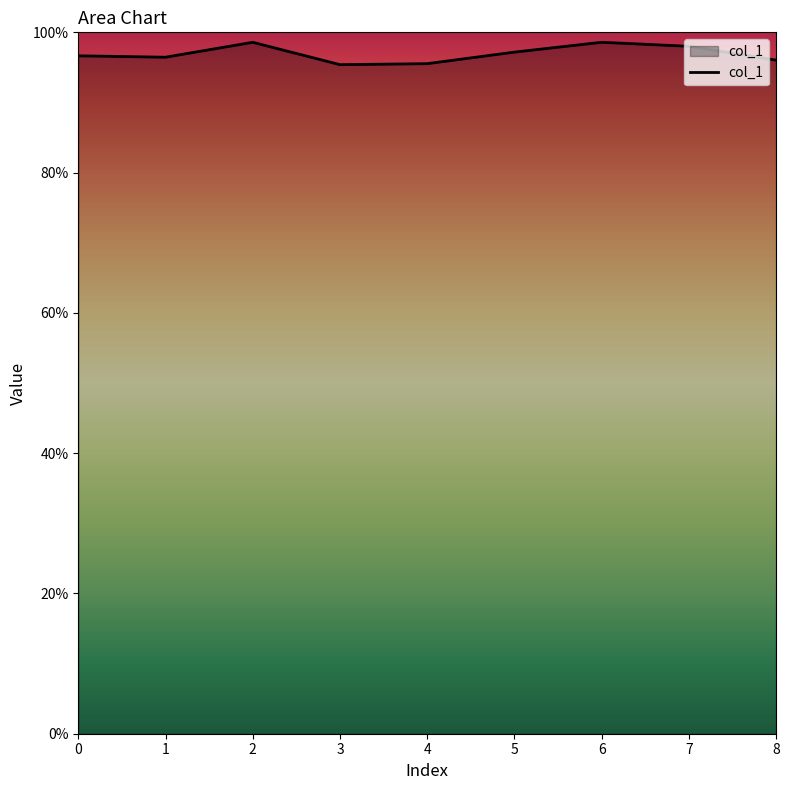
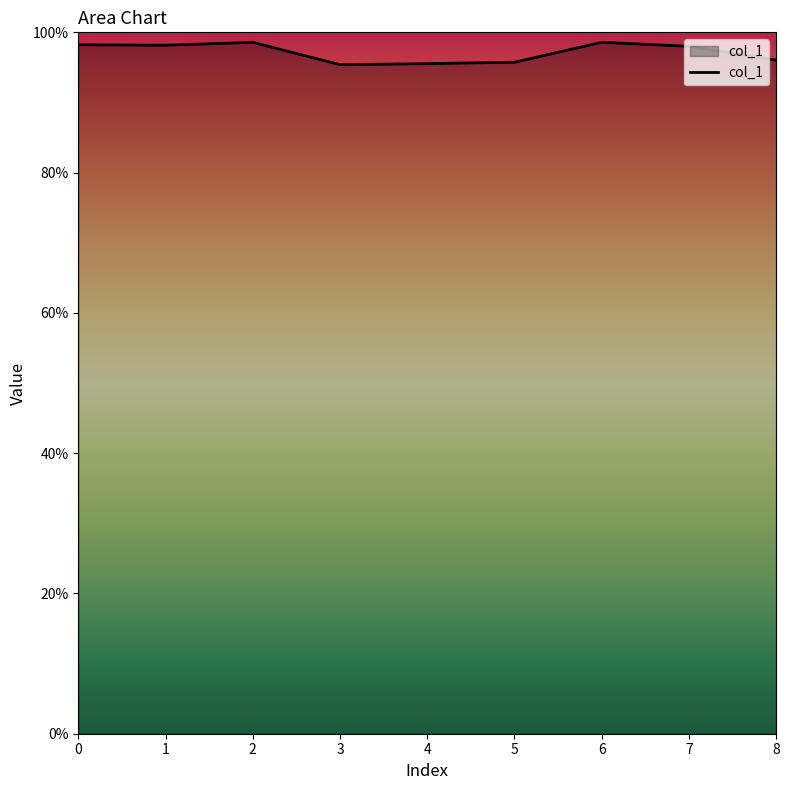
  {
-   "0": "97%",
-   "1": "96%",
+   "0": "98%",
+   "1": "98%",
    "2": "99%",
    "3": "95%",
    "4": "96%",
-   "5": "97%",
+   "5": "96%",
    "6": "99%",
    "8": "96%"
  }
